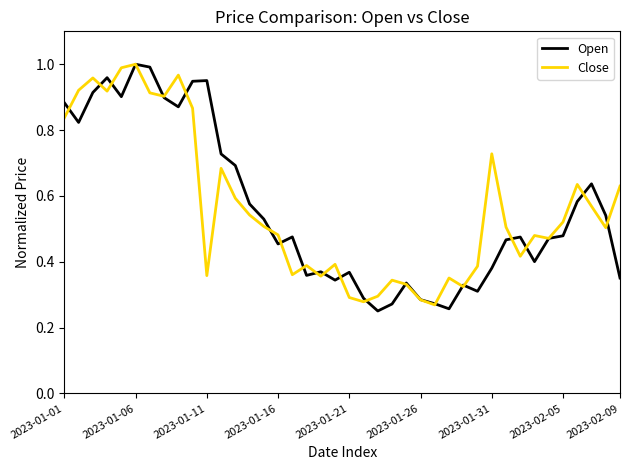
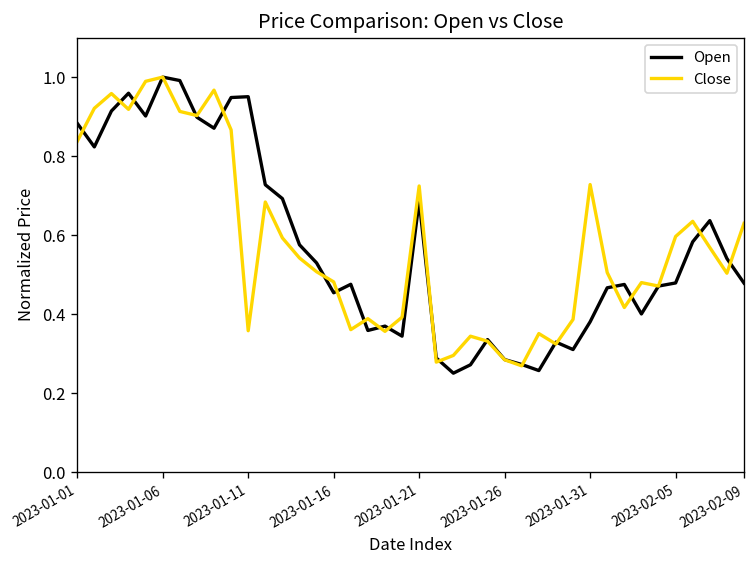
  {
    "Open": {
      "2023-01-01": 0.88,
      "2023-01-11": 0.95,
      "2023-01-16": 0.45,
-     "2023-01-21": 0.37,
+     "2023-01-21": 0.69,
      "2023-01-31": 0.38,
      "2023-02-05": 0.48,
-     "2023-02-09": 0.35
+     "2023-02-09": 0.48
    },
    "Close": {
      "2023-01-01": 0.84,
      "2023-01-11": 0.36,
      "2023-01-16": 0.48,
-     "2023-01-21": 0.29,
+     "2023-01-21": 0.72,
      "2023-01-31": 0.73,
-     "2023-02-05": 0.52,
+     "2023-02-05": 0.60,
      "2023-02-09": 0.63
    }
  }
